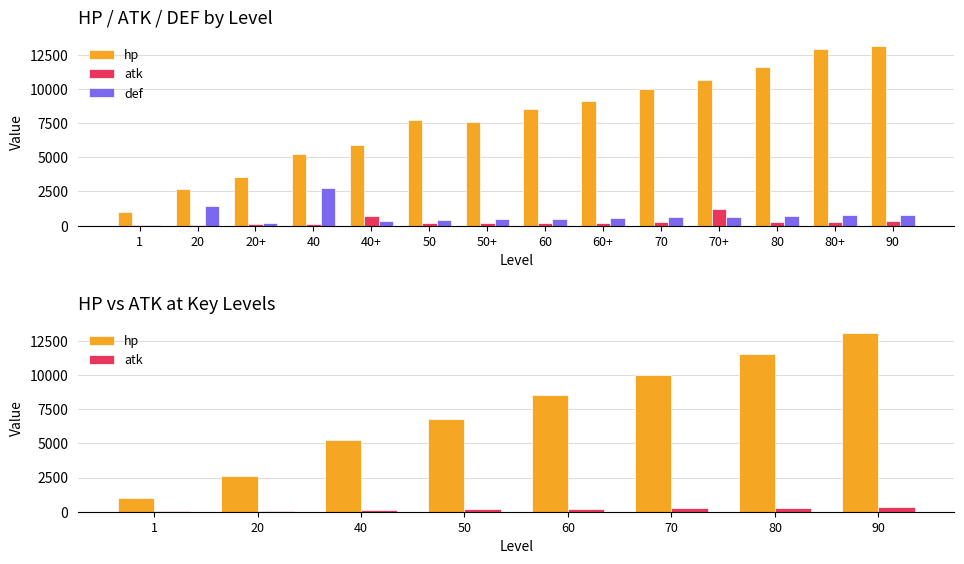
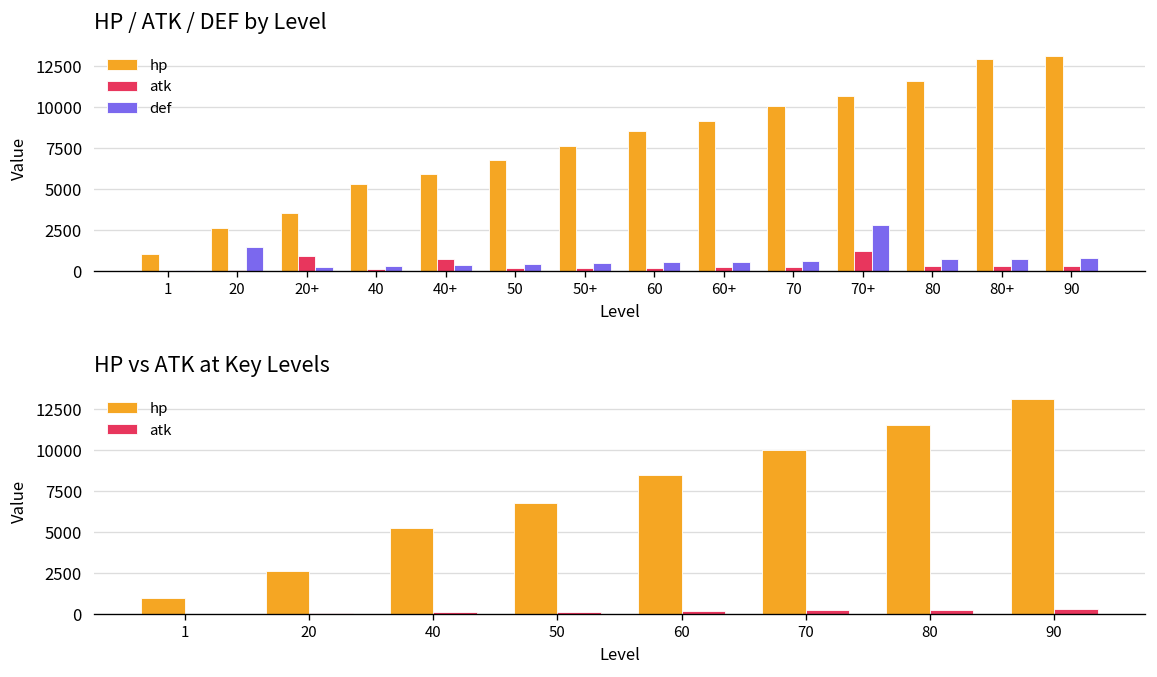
  {
    "HP / ATK / DEF by Level": {
      "hp": {
        "1": 1000,
        "20": 2600,
        "20+": 3500,
        "40": 5300,
        "40+": 5900,
-       "50": 7800,
+       "50": 6800,
        "50+": 7600,
        "60": 8500,
        "60+": 9100,
        "70": 10000,
        "70+": 10600,
        "80": 11600,
        "80+": 12900,
        "90": 13100
      },
      "atk": {
-       "20+": 100,
+       "20+": 900,
        "40+": 700,
        "50+": 200,
        "60": 200,
        "60+": 200,
        "70": 200,
        "70+": 1200,
        "80": 300,
        "80+": 300,
        "90": 300
      },
      "def": {
        "20": 1400,
        "20+": 200,
-       "40": 2800,
+       "40": 300,
        "40+": 400,
        "50": 400,
        "50+": 500,
        "60": 500,
        "60+": 600,
        "70": 600,
-       "70+": 600,
+       "70+": 2800,
        "80": 700,
        "80+": 700,
        "90": 800
      }
    },
    "HP vs ATK at Key Levels": {
      "hp": {
        "1": 1000,
        "20": 2600,
        "40": 5300,
        "50": 6800,
        "60": 8500,
        "70": 10000,
        "80": 11600,
        "90": 13100
      },
      "atk": {
        "60": 200,
        "70": 200,
        "80": 300,
        "90": 300
      }
    }
  }
